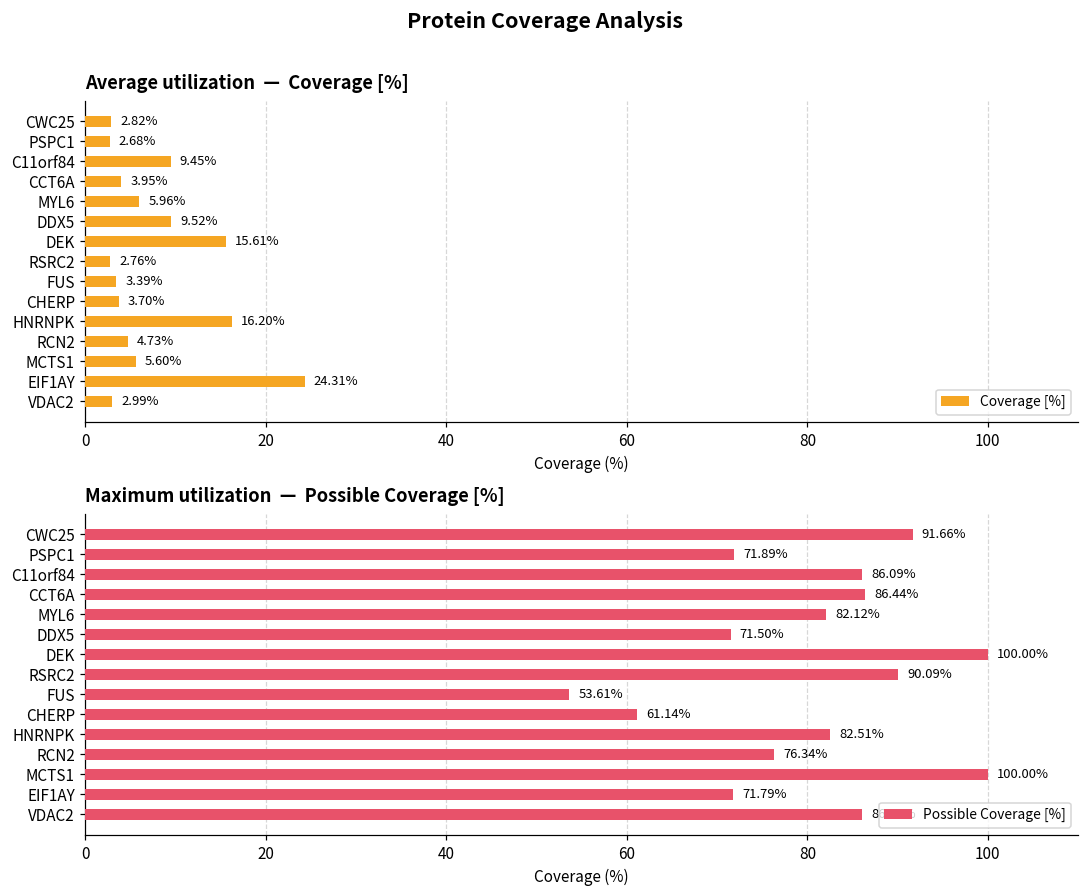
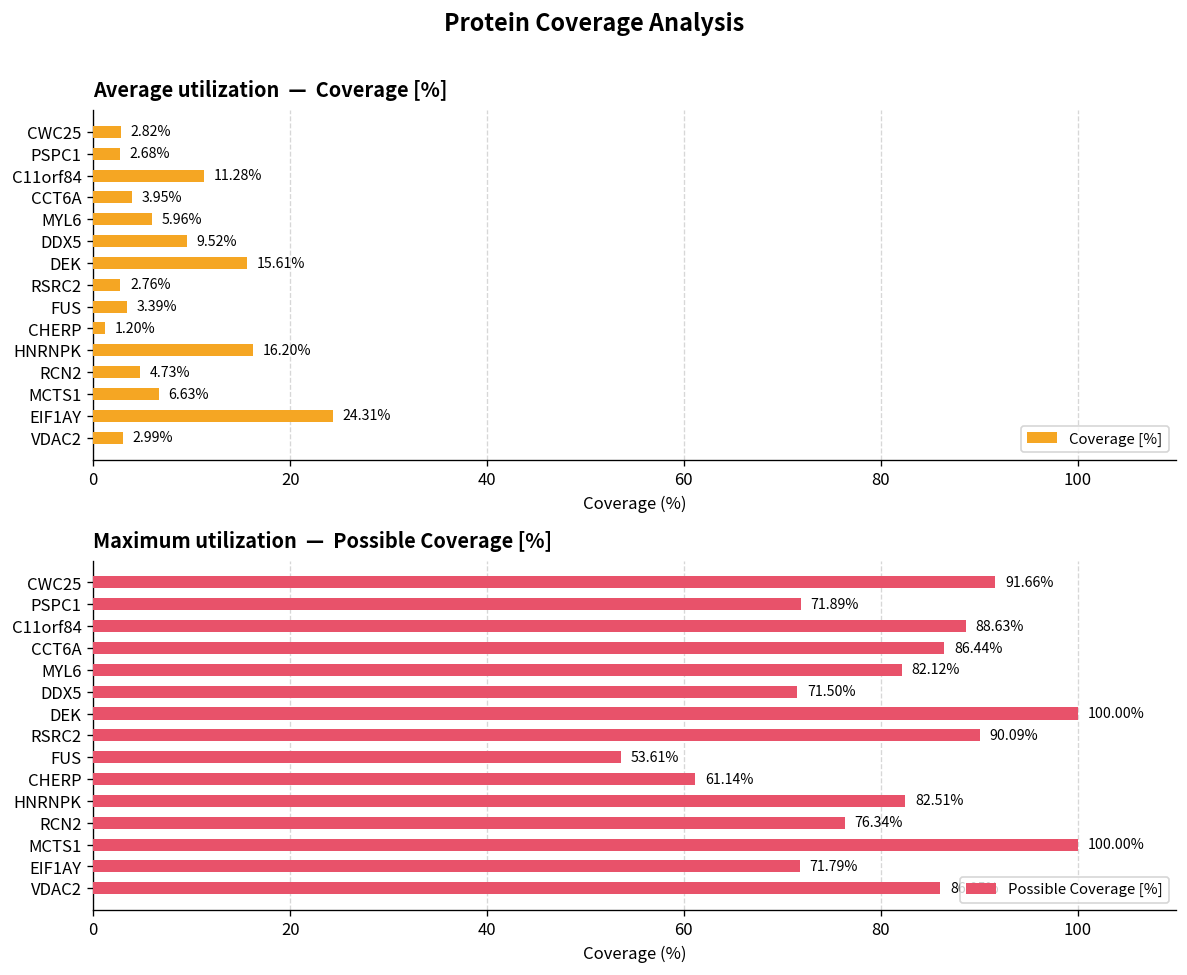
  {
    "Average utilization — Coverage [%]": {
      "CWC25": "2.82%",
      "PSPC1": "2.68%",
-     "C11orf84": "9.45%",
+     "C11orf84": "11.28%",
      "CCT6A": "3.95%",
      "MYL6": "5.96%",
      "DDX5": "9.52%",
      "DEK": "15.61%",
      "RSRC2": "2.76%",
      "FUS": "3.39%",
-     "CHERP": "3.70%",
+     "CHERP": "1.20%",
      "HNRNPK": "16.20%",
      "RCN2": "4.73%",
-     "MCTS1": "5.60%",
+     "MCTS1": "6.63%",
      "EIF1AY": "24.31%",
      "VDAC2": "2.99%"
    },
    "Maximum utilization — Possible Coverage [%]": {
      "CWC25": "91.66%",
      "PSPC1": "71.89%",
-     "C11orf84": "86.09%",
+     "C11orf84": "88.63%",
      "CCT6A": "86.44%",
      "MYL6": "82.12%",
      "DDX5": "71.50%",
      "DEK": "100.00%",
      "RSRC2": "90.09%",
      "FUS": "53.61%",
      "CHERP": "61.14%",
      "HNRNPK": "82.51%",
      "RCN2": "76.34%",
      "MCTS1": "100.00%",
      "EIF1AY": "71.79%"
    }
  }
